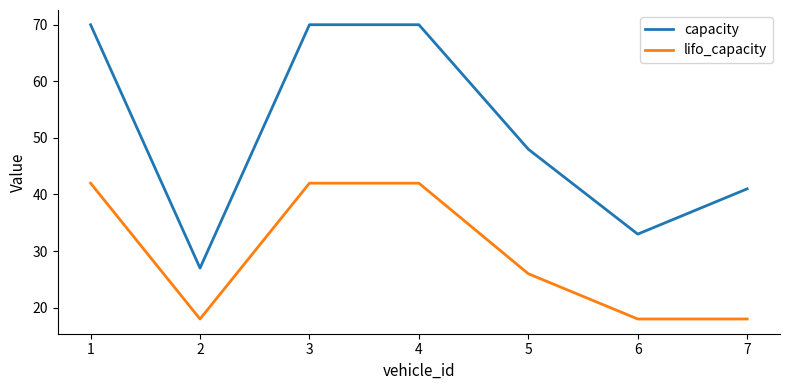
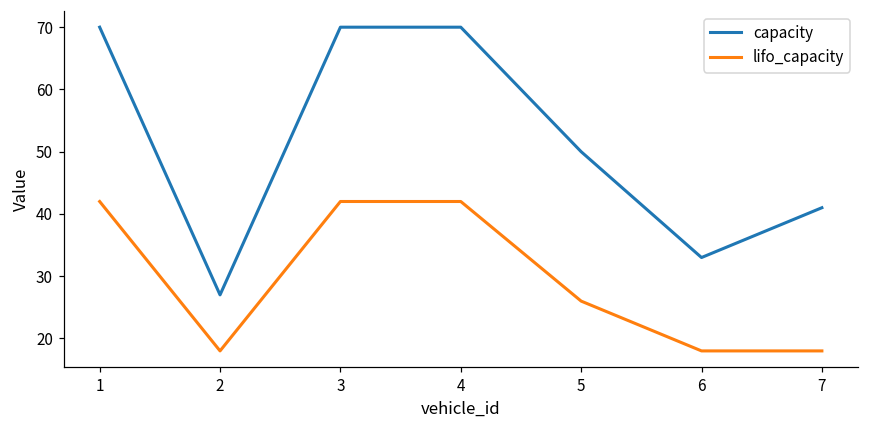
  {
    "capacity": {
      "1": 70,
      "2": 27,
      "3": 70,
      "4": 70,
-     "5": 48,
+     "5": 50,
      "6": 33,
      "7": 41
    },
    "lifo_capacity": {
      "1": 42,
      "2": 18,
      "3": 42,
      "4": 42,
      "5": 26,
      "6": 18,
      "7": 18
    }
  }
